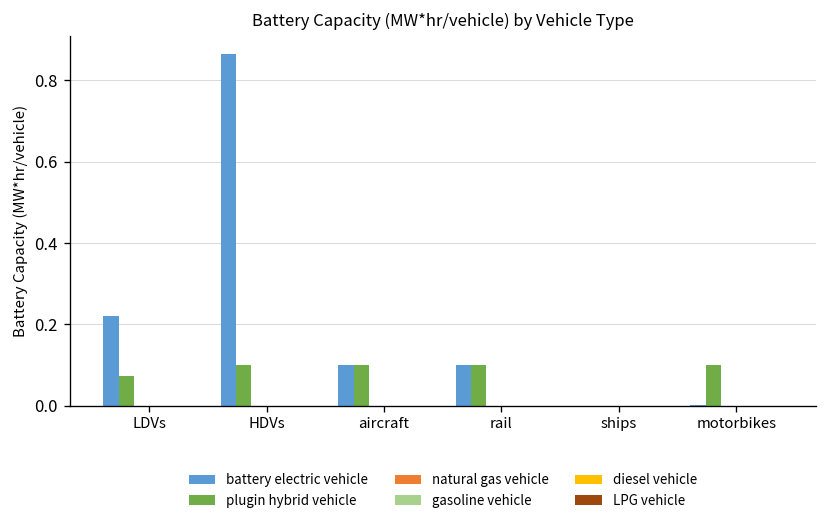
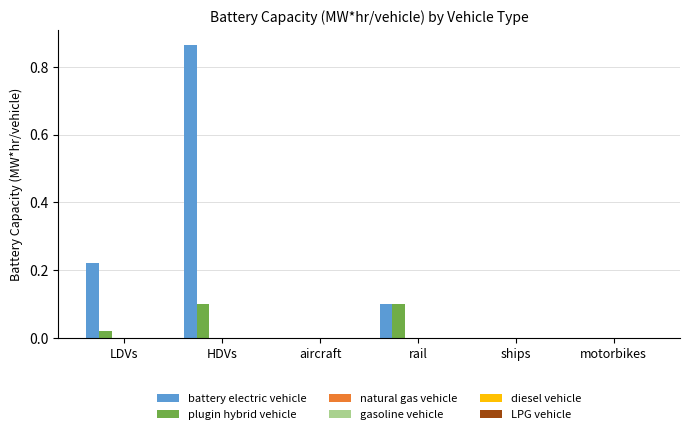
  {
    "battery electric vehicle": {
      "LDVs": 0.22,
      "HDVs": 0.87,
-     "aircraft": 0.1,
+     "aircraft": 0.0,
      "rail": 0.1,
      "ships": 0.0
    },
    "plugin hybrid vehicle": {
-     "LDVs": 0.07,
+     "LDVs": 0.02,
      "HDVs": 0.10,
-     "aircraft": 0.1,
+     "aircraft": 0.0,
      "rail": 0.10,
      "ships": 0.00,
-     "motorbikes": 0.1
+     "motorbikes": 0.0
    },
    "natural gas vehicle": {
      "LDVs": 0.00,
      "HDVs": 0.00,
      "aircraft": 0.00,
      "rail": 0.00,
      "ships": 0.00,
      "motorbikes": 0.00
    },
    "gasoline vehicle": {
      "LDVs": 0.00,
      "HDVs": 0.00,
      "aircraft": 0.00,
      "rail": 0.00,
      "ships": 0.00,
      "motorbikes": 0.00
    },
    "diesel vehicle": {
      "LDVs": 0.00,
      "HDVs": 0.00,
      "aircraft": 0.00,
      "rail": 0.00,
      "ships": 0.00,
      "motorbikes": 0.00
    },
    "LPG vehicle": {
      "LDVs": 0.00,
      "HDVs": 0.00,
      "aircraft": 0.00,
      "rail": 0.00,
      "ships": 0.00,
      "motorbikes": 0.00
    }
  }
